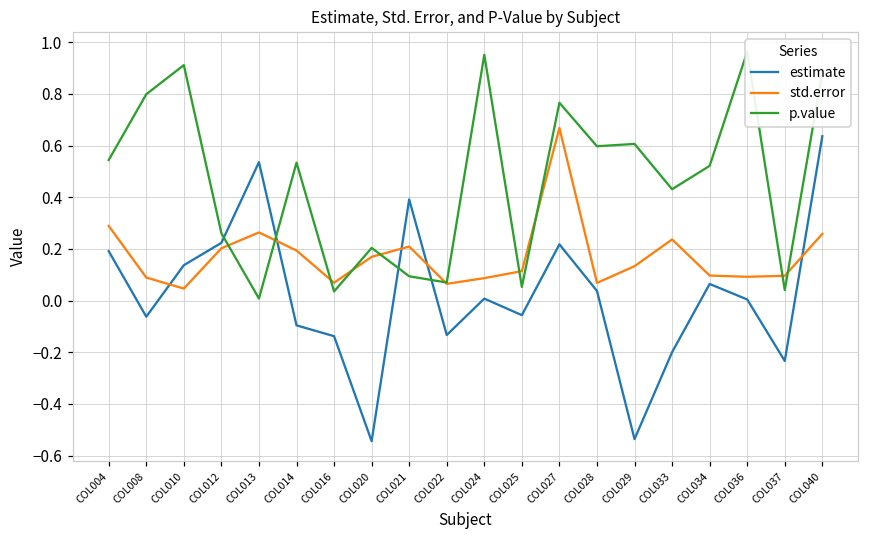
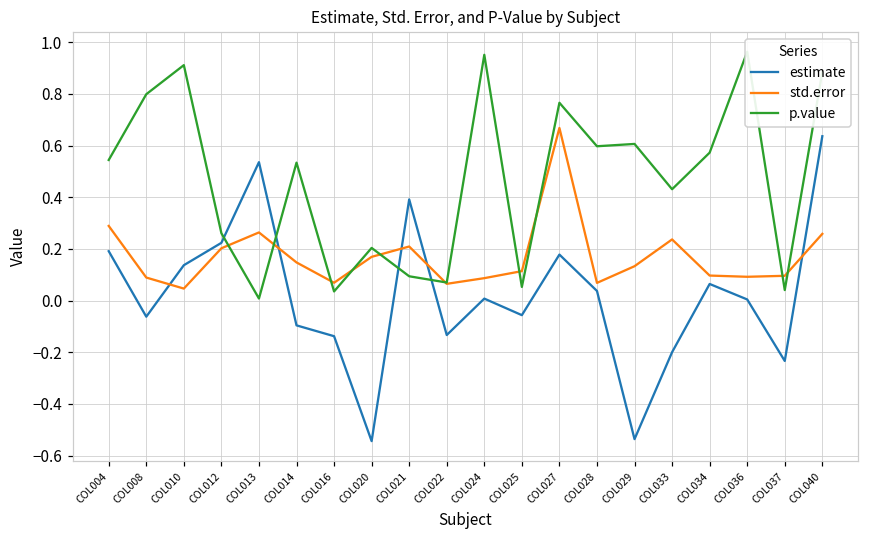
  {
    "estimate": {
      "COL004": 0.19,
      "COL008": -0.06,
      "COL010": 0.14,
      "COL012": 0.22,
      "COL013": 0.54,
      "COL014": -0.10,
      "COL016": -0.14,
      "COL020": -0.54,
      "COL021": 0.39,
      "COL022": -0.13,
      "COL024": 0.01,
      "COL025": -0.06,
-     "COL027": 0.22,
+     "COL027": 0.18,
      "COL028": 0.04,
      "COL029": -0.54,
      "COL033": -0.20,
      "COL034": 0.06,
      "COL036": 0.00,
      "COL037": -0.23,
      "COL040": 0.64
    },
    "std.error": {
      "COL004": 0.29,
      "COL008": 0.09,
      "COL010": 0.05,
      "COL012": 0.20,
      "COL013": 0.26,
-     "COL014": 0.19,
+     "COL014": 0.15,
      "COL016": 0.07,
      "COL020": 0.17,
      "COL021": 0.21,
      "COL024": 0.09,
      "COL025": 0.11,
      "COL027": 0.67,
      "COL028": 0.07,
      "COL029": 0.13,
      "COL033": 0.24,
      "COL034": 0.10,
      "COL036": 0.09,
      "COL037": 0.10,
      "COL040": 0.26
    },
    "p.value": {
      "COL004": 0.54,
      "COL008": 0.80,
      "COL010": 0.91,
      "COL012": 0.26,
      "COL013": 0.01,
      "COL014": 0.53,
      "COL016": 0.04,
      "COL020": 0.20,
      "COL021": 0.09,
      "COL024": 0.95,
      "COL025": 0.05,
      "COL027": 0.77,
      "COL028": 0.60,
      "COL029": 0.61,
      "COL033": 0.43,
-     "COL034": 0.52,
+     "COL034": 0.57,
      "COL037": 0.04
    }
  }
